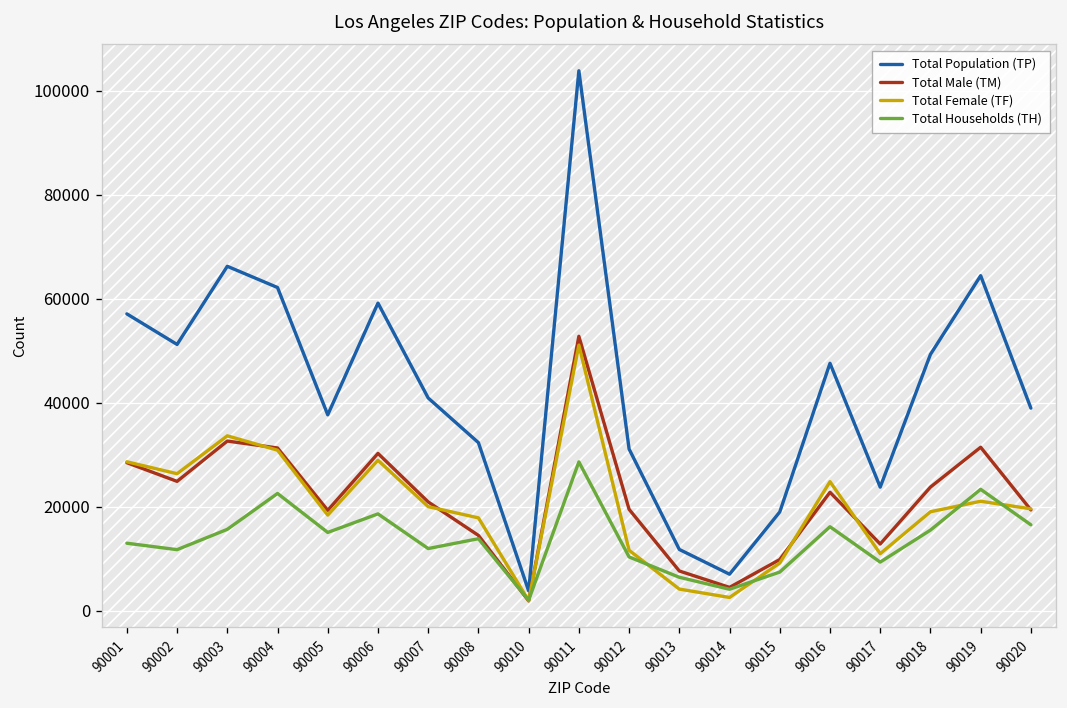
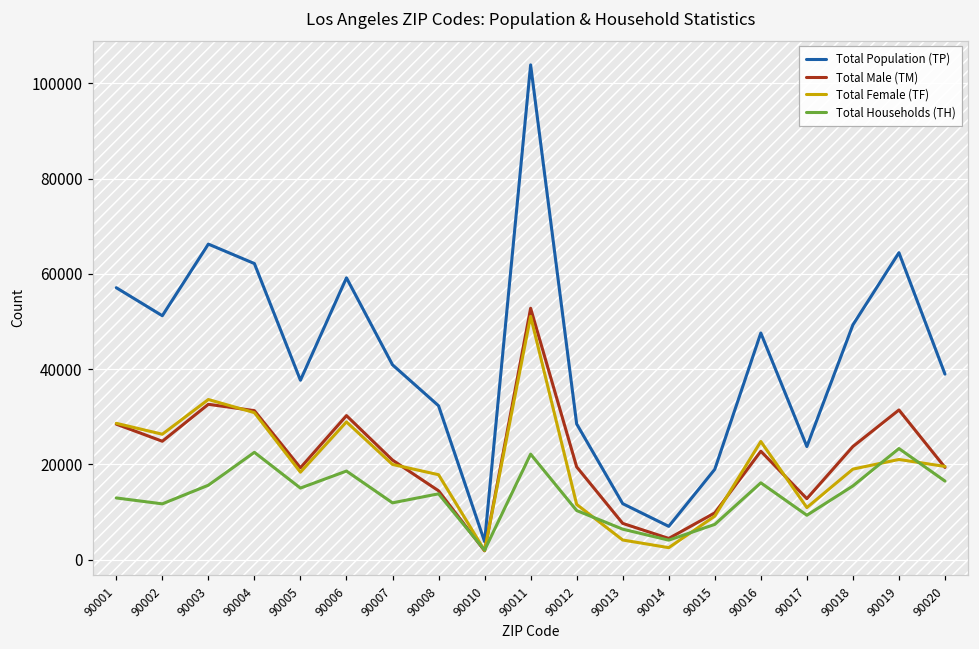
  {
    "Total Population (TP)": {
      "90001": 57000,
      "90002": 51000,
      "90003": 66000,
      "90004": 62000,
      "90005": 38000,
      "90006": 59000,
      "90007": 41000,
      "90008": 32000,
      "90010": 4000,
      "90011": 104000,
-     "90012": 31000,
+     "90012": 29000,
      "90013": 12000,
      "90014": 7000,
      "90015": 19000,
      "90016": 48000,
      "90017": 24000,
      "90018": 49000,
      "90019": 64000,
      "90020": 39000
    },
    "Total Male (TM)": {
      "90002": 25000,
      "90003": 33000,
      "90005": 19000,
      "90006": 30000,
      "90007": 21000,
      "90008": 14000,
      "90011": 53000,
      "90012": 19000,
      "90013": 8000,
      "90015": 10000,
      "90016": 23000,
      "90017": 13000,
      "90018": 24000,
      "90019": 31000
    },
    "Total Female (TF)": {
      "90002": 26000,
      "90003": 34000,
      "90005": 18000,
      "90006": 29000,
      "90007": 20000,
      "90008": 18000,
      "90011": 51000,
      "90012": 12000,
      "90013": 4000,
      "90014": 3000,
      "90015": 9000,
      "90016": 25000,
      "90017": 11000,
      "90018": 19000,
      "90019": 21000
    },
    "Total Households (TH)": {
      "90001": 13000,
      "90002": 12000,
      "90003": 16000,
      "90004": 23000,
      "90005": 15000,
      "90006": 19000,
      "90007": 12000,
      "90008": 14000,
-     "90011": 29000,
+     "90011": 22000,
      "90012": 10000,
      "90013": 6000,
      "90015": 7000,
      "90016": 16000,
      "90017": 9000,
      "90018": 15000,
      "90019": 23000,
      "90020": 17000
    }
  }
